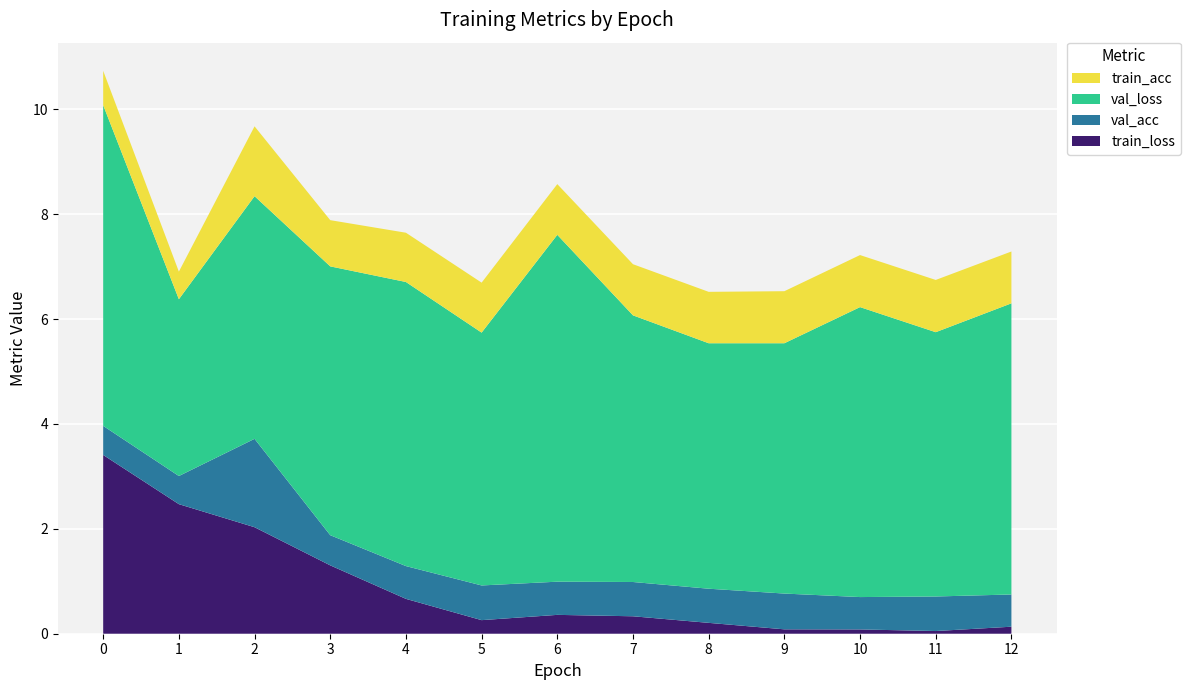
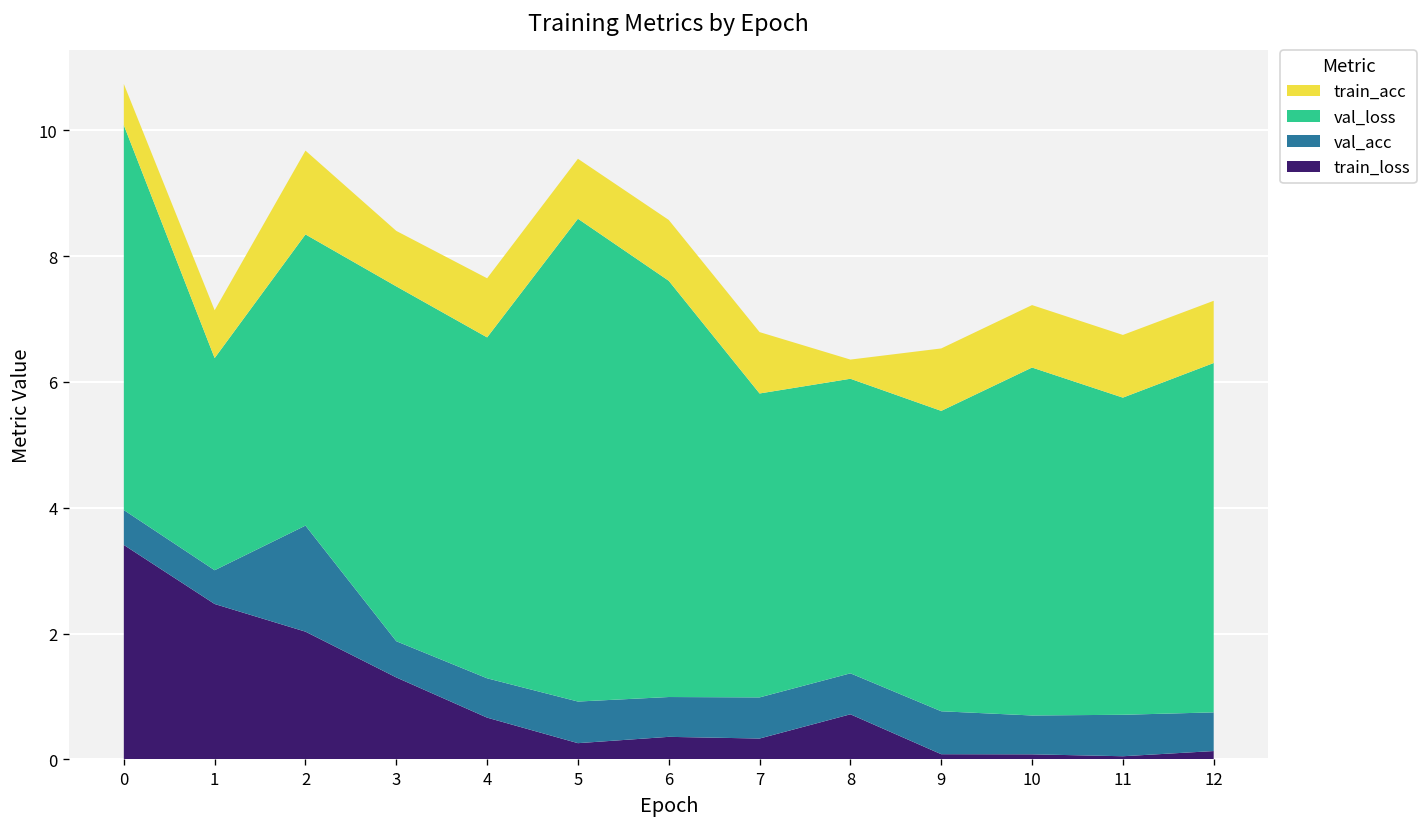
  {
    "train_loss": {
-     "8": 0.2
+     "8": 0.7
    },
    "val_loss": {
-     "3": 5.1,
-     "5": 4.8,
-     "7": 5.1
+     "3": 5.6,
+     "5": 7.7,
+     "7": 4.8
    },
    "train_acc": {
      "0": 0.7,
-     "1": 0.5,
+     "1": 0.8,
      "2": 1.3,
      "3": 0.9,
      "4": 0.9,
      "5": 1.0,
      "6": 1.0,
      "7": 1.0,
-     "8": 1.0,
+     "8": 0.3,
      "9": 1.0,
      "10": 1.0,
      "11": 1.0,
      "12": 1.0
    }
  }
